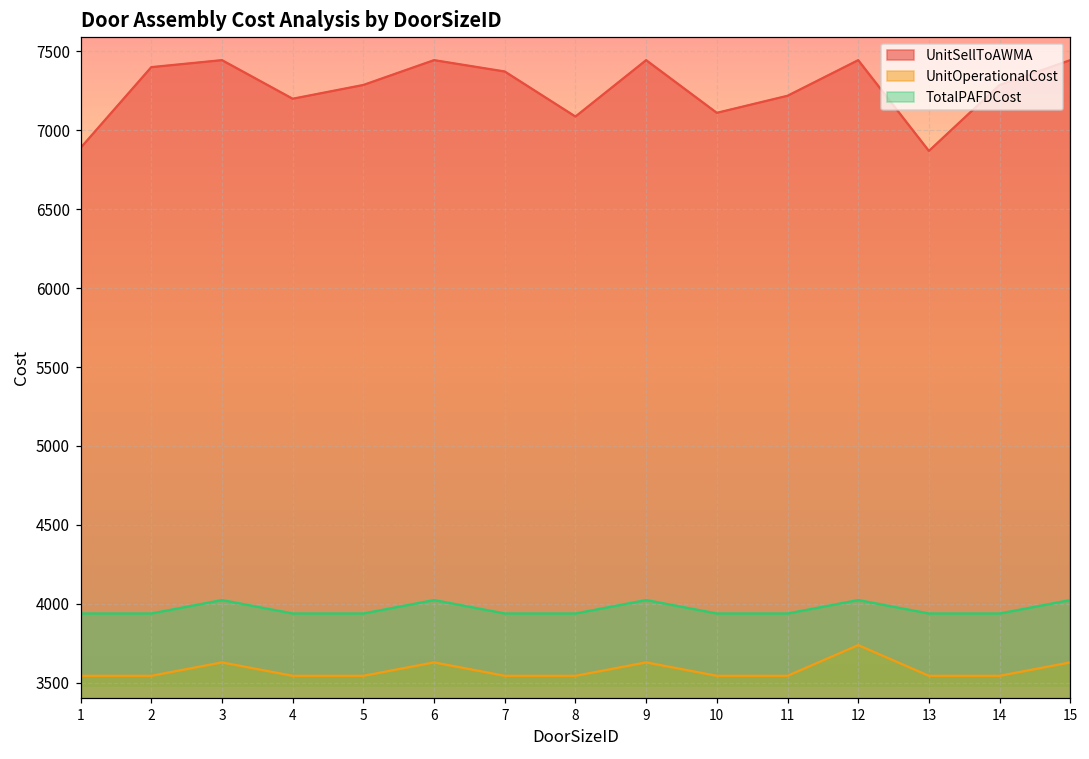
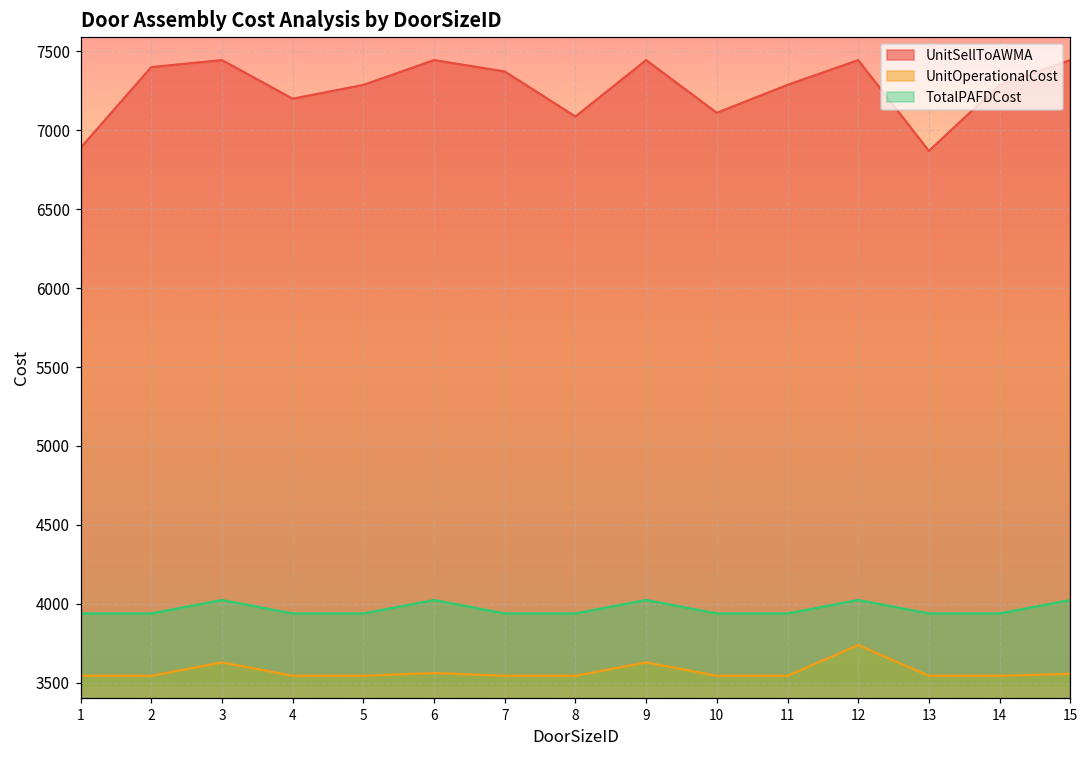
  {
    "UnitSellToAWMA": {
      "1": 6890,
      "2": 7400,
      "3": 7440,
      "4": 7200,
      "5": 7290,
      "6": 7440,
      "7": 7370,
      "8": 7090,
      "9": 7440,
      "10": 7110,
-     "11": 7220,
+     "11": 7290,
      "12": 7440,
      "13": 6870,
      "15": 7440
    },
    "UnitOperationalCost": {
      "1": 3540,
      "2": 3540,
      "3": 3630,
      "4": 3540,
      "5": 3540,
-     "6": 3630,
+     "6": 3560,
      "7": 3540,
      "8": 3540,
      "9": 3630,
      "10": 3540,
      "11": 3540,
      "12": 3740,
      "13": 3540,
      "14": 3540,
-     "15": 3630
+     "15": 3560
    },
    "TotalPAFDCost": {
      "1": 3940,
      "2": 3940,
      "3": 4020,
      "4": 3940,
      "5": 3940,
      "6": 4020,
      "7": 3940,
      "8": 3940,
      "9": 4020,
      "10": 3940,
      "11": 3940,
      "12": 4020,
      "13": 3940,
      "14": 3940,
      "15": 4020
    }
  }
